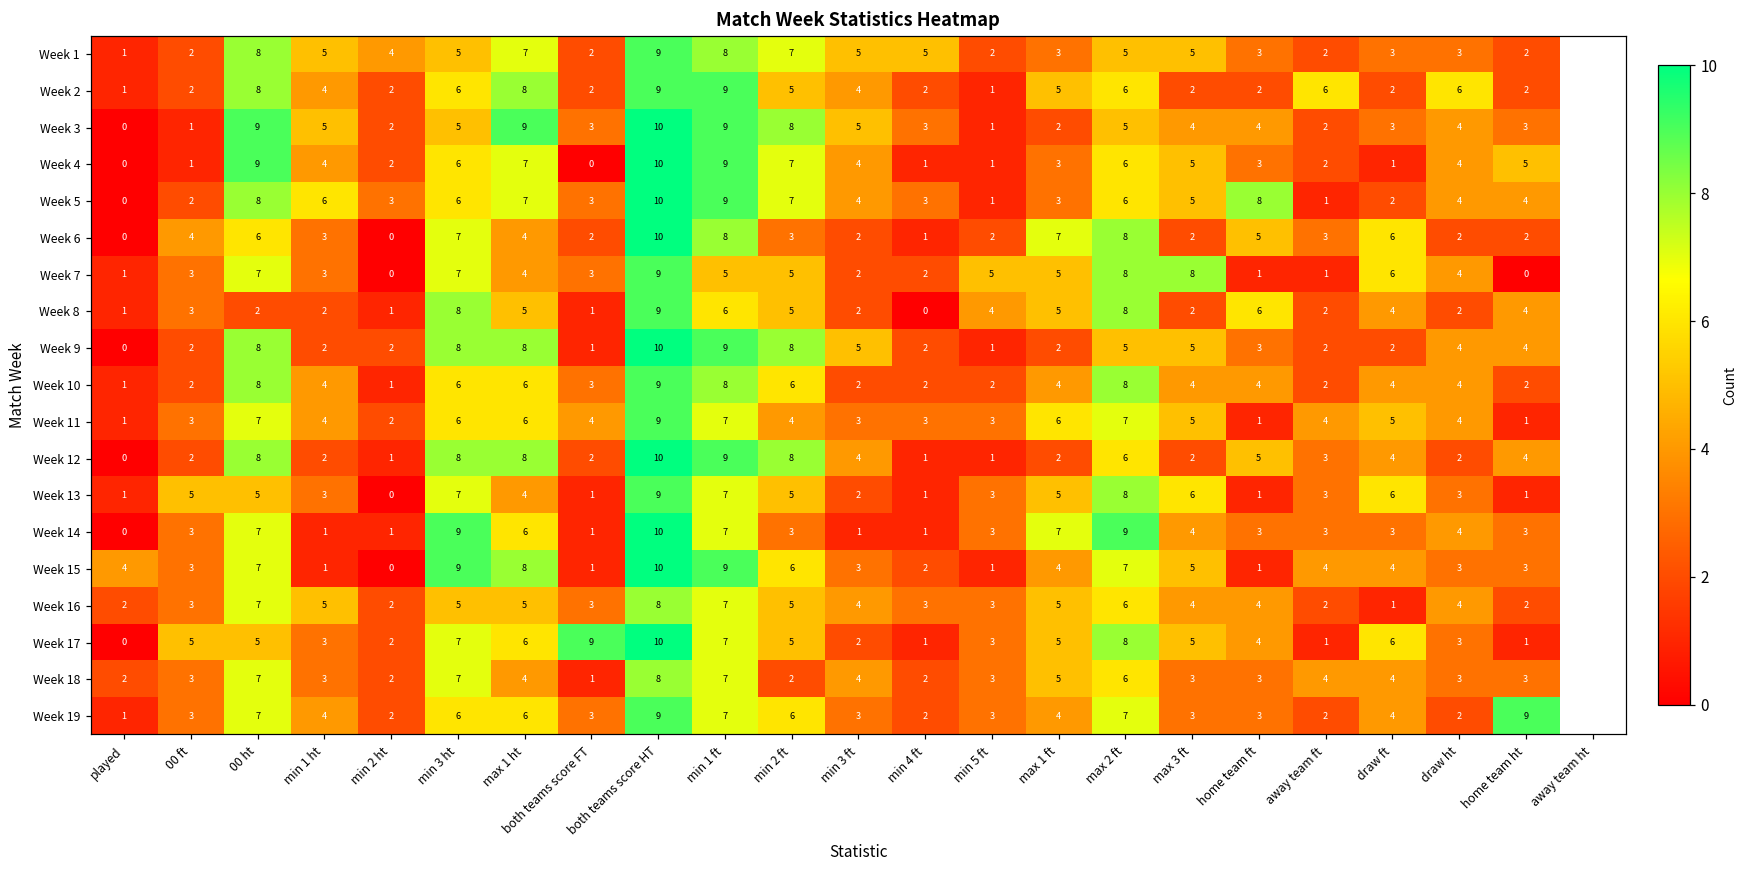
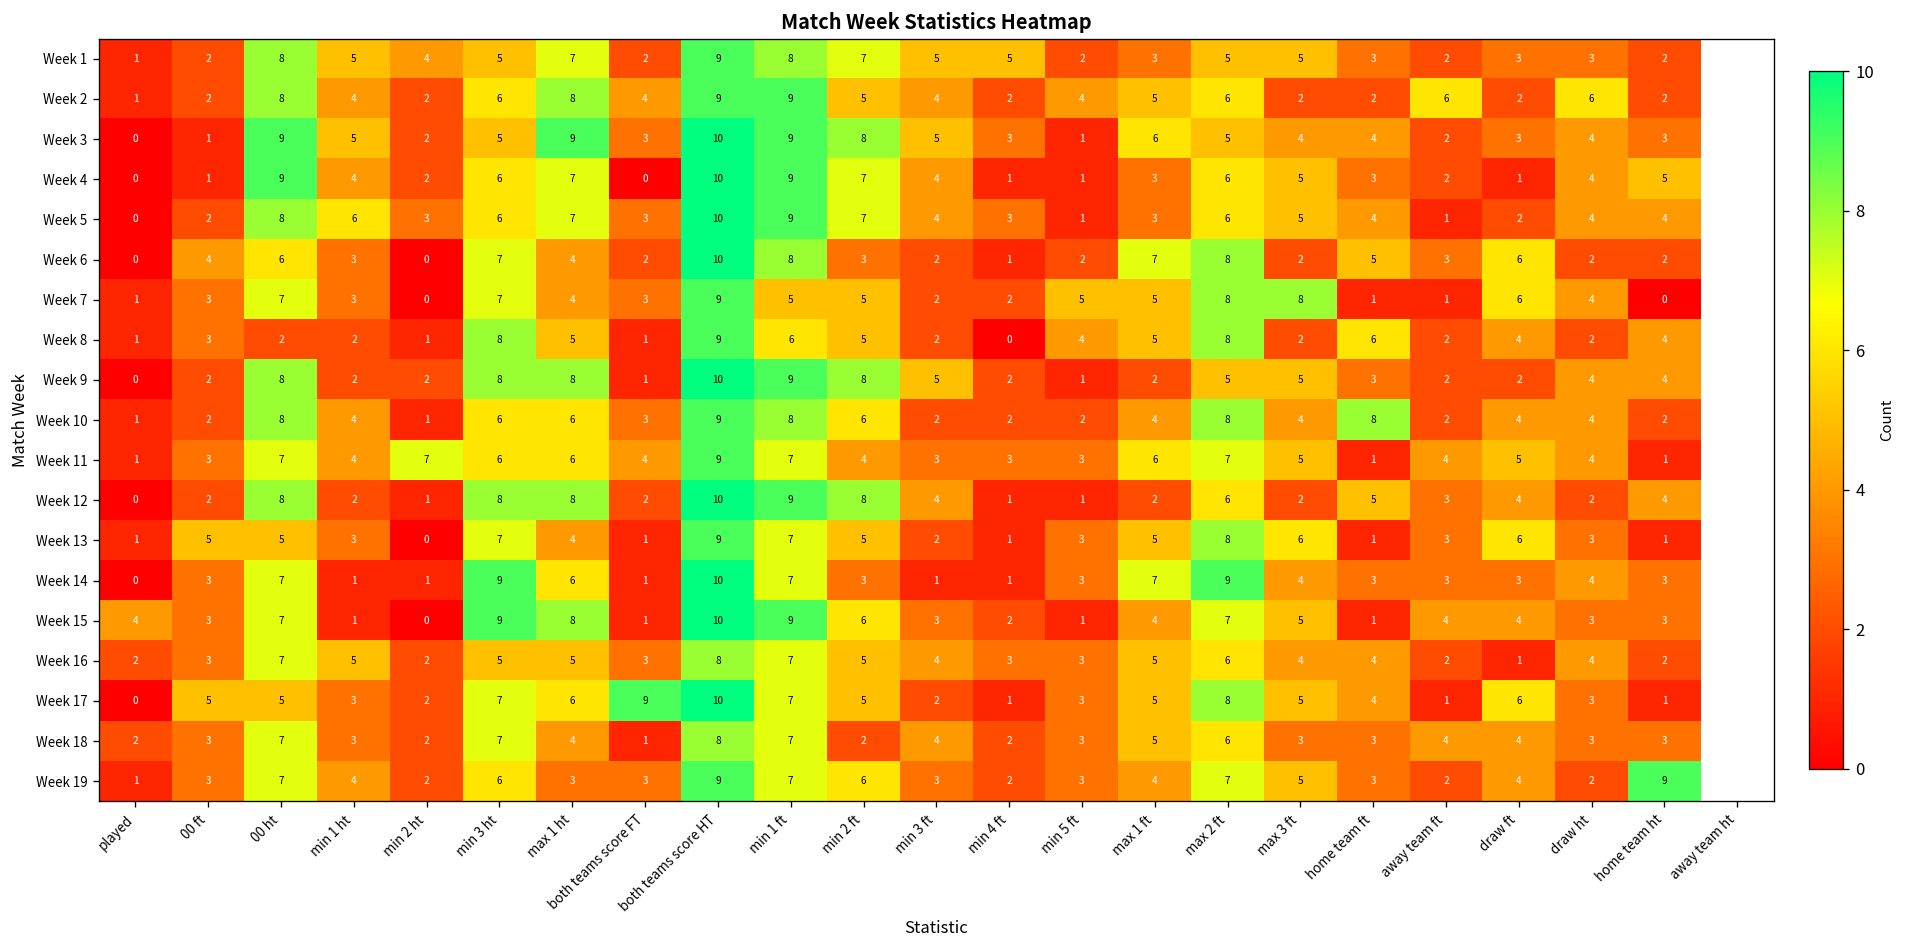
  {
    "Week 2": {
      "played": 1,
      "00 ft": 2,
      "00 ht": 8,
      "min 1 ht": 4,
      "min 2 ht": 2,
      "min 3 ht": 6,
      "max 1 ht": 8,
-     "both teams score FT": 2,
+     "both teams score FT": 4,
      "both teams score HT": 9,
      "min 1 ft": 9,
      "min 2 ft": 5,
      "min 3 ft": 4,
      "min 4 ft": 2,
-     "min 5 ft": 1,
+     "min 5 ft": 4,
      "max 1 ft": 5,
      "max 2 ft": 6,
      "max 3 ft": 2,
      "home team ft": 2,
      "away team ft": 6,
      "draw ft": 2,
      "draw ht": 6,
      "home team ht": 2
    },
    "Week 3": {
      "played": 0,
      "00 ft": 1,
      "00 ht": 9,
      "min 1 ht": 5,
      "min 2 ht": 2,
      "min 3 ht": 5,
      "max 1 ht": 9,
      "both teams score FT": 3,
      "both teams score HT": 10,
      "min 1 ft": 9,
      "min 2 ft": 8,
      "min 3 ft": 5,
      "min 4 ft": 3,
      "min 5 ft": 1,
-     "max 1 ft": 2,
+     "max 1 ft": 6,
      "max 2 ft": 5,
      "max 3 ft": 4,
      "home team ft": 4,
      "away team ft": 2,
      "draw ft": 3,
      "draw ht": 4,
      "home team ht": 3
    },
    "Week 5": {
      "played": 0,
      "00 ft": 2,
      "00 ht": 8,
      "min 1 ht": 6,
      "min 2 ht": 3,
      "min 3 ht": 6,
      "max 1 ht": 7,
      "both teams score FT": 3,
      "both teams score HT": 10,
      "min 1 ft": 9,
      "min 2 ft": 7,
      "min 3 ft": 4,
      "min 4 ft": 3,
      "min 5 ft": 1,
      "max 1 ft": 3,
      "max 2 ft": 6,
      "max 3 ft": 5,
-     "home team ft": 8,
+     "home team ft": 4,
      "away team ft": 1,
      "draw ft": 2,
      "draw ht": 4,
      "home team ht": 4
    },
    "Week 10": {
      "played": 1,
      "00 ft": 2,
      "00 ht": 8,
      "min 1 ht": 4,
      "min 2 ht": 1,
      "min 3 ht": 6,
      "max 1 ht": 6,
      "both teams score FT": 3,
      "both teams score HT": 9,
      "min 1 ft": 8,
      "min 2 ft": 6,
      "min 3 ft": 2,
      "min 4 ft": 2,
      "min 5 ft": 2,
      "max 1 ft": 4,
      "max 2 ft": 8,
      "max 3 ft": 4,
-     "home team ft": 4,
+     "home team ft": 8,
      "away team ft": 2,
      "draw ft": 4,
      "draw ht": 4,
      "home team ht": 2
    },
    "Week 11": {
      "played": 1,
      "00 ft": 3,
      "00 ht": 7,
      "min 1 ht": 4,
-     "min 2 ht": 2,
+     "min 2 ht": 7,
      "min 3 ht": 6,
      "max 1 ht": 6,
      "both teams score FT": 4,
      "both teams score HT": 9,
      "min 1 ft": 7,
      "min 2 ft": 4,
      "min 3 ft": 3,
      "min 4 ft": 3,
      "min 5 ft": 3,
      "max 1 ft": 6,
      "max 2 ft": 7,
      "max 3 ft": 5,
      "home team ft": 1,
      "away team ft": 4,
      "draw ft": 5,
      "draw ht": 4,
      "home team ht": 1
    },
    "Week 19": {
      "played": 1,
      "00 ft": 3,
      "00 ht": 7,
      "min 1 ht": 4,
      "min 2 ht": 2,
      "min 3 ht": 6,
-     "max 1 ht": 6,
+     "max 1 ht": 3,
      "both teams score FT": 3,
      "both teams score HT": 9,
      "min 1 ft": 7,
      "min 2 ft": 6,
      "min 3 ft": 3,
      "min 4 ft": 2,
      "min 5 ft": 3,
      "max 1 ft": 4,
      "max 2 ft": 7,
-     "max 3 ft": 3,
+     "max 3 ft": 5,
      "home team ft": 3,
      "away team ft": 2,
      "draw ft": 4,
      "draw ht": 2,
      "home team ht": 9
    }
  }
